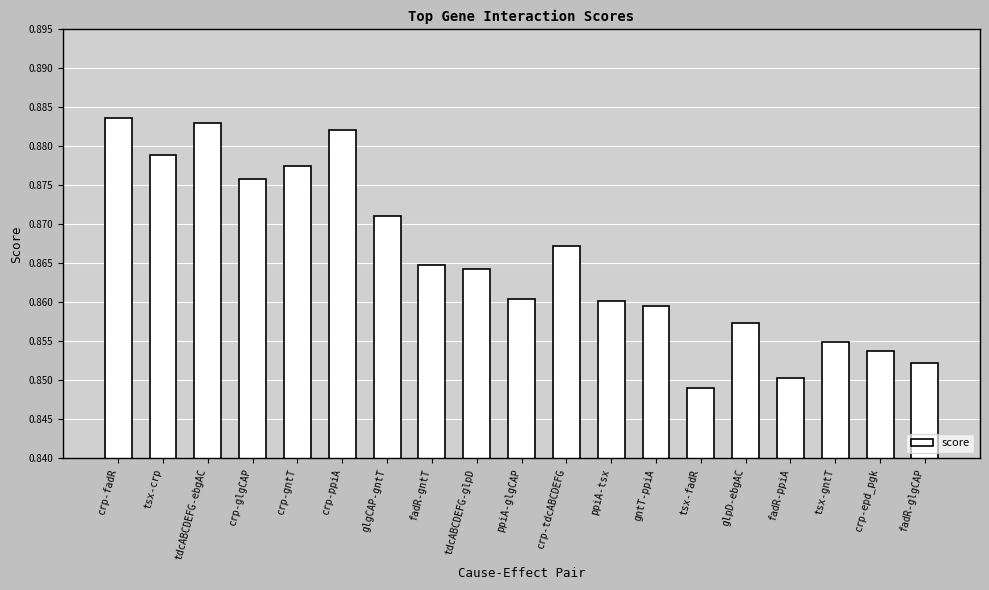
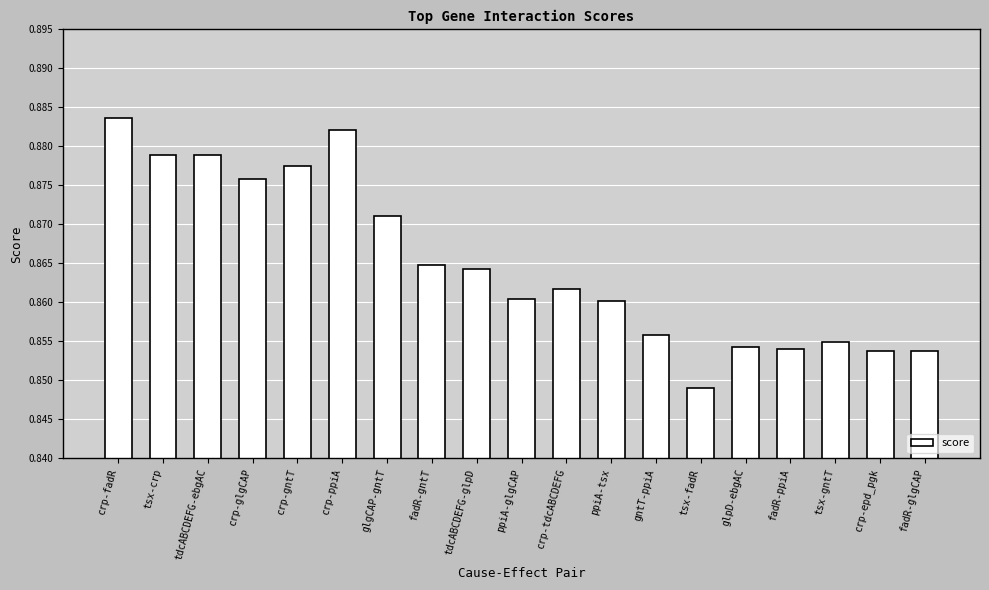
  {
    "crp-fadR": 0.884,
    "tsx-crp": 0.879,
-   "tdcABCDEFG-ebgAC": 0.883,
+   "tdcABCDEFG-ebgAC": 0.879,
    "crp-glgCAP": 0.876,
    "crp-gntT": 0.877,
    "crp-ppiA": 0.882,
    "glgCAP-gntT": 0.871,
    "fadR-gntT": 0.865,
    "tdcABCDEFG-glpD": 0.864,
    "ppiA-glgCAP": 0.860,
-   "crp-tdcABCDEFG": 0.867,
+   "crp-tdcABCDEFG": 0.862,
    "ppiA-tsx": 0.860,
-   "gntT-ppiA": 0.860,
+   "gntT-ppiA": 0.856,
    "tsx-fadR": 0.849,
-   "glpD-ebgAC": 0.857,
-   "fadR-ppiA": 0.850,
+   "glpD-ebgAC": 0.854,
+   "fadR-ppiA": 0.854,
    "tsx-gntT": 0.855,
    "crp-epd_pgk": 0.854,
-   "fadR-glgCAP": 0.852
+   "fadR-glgCAP": 0.854
  }
